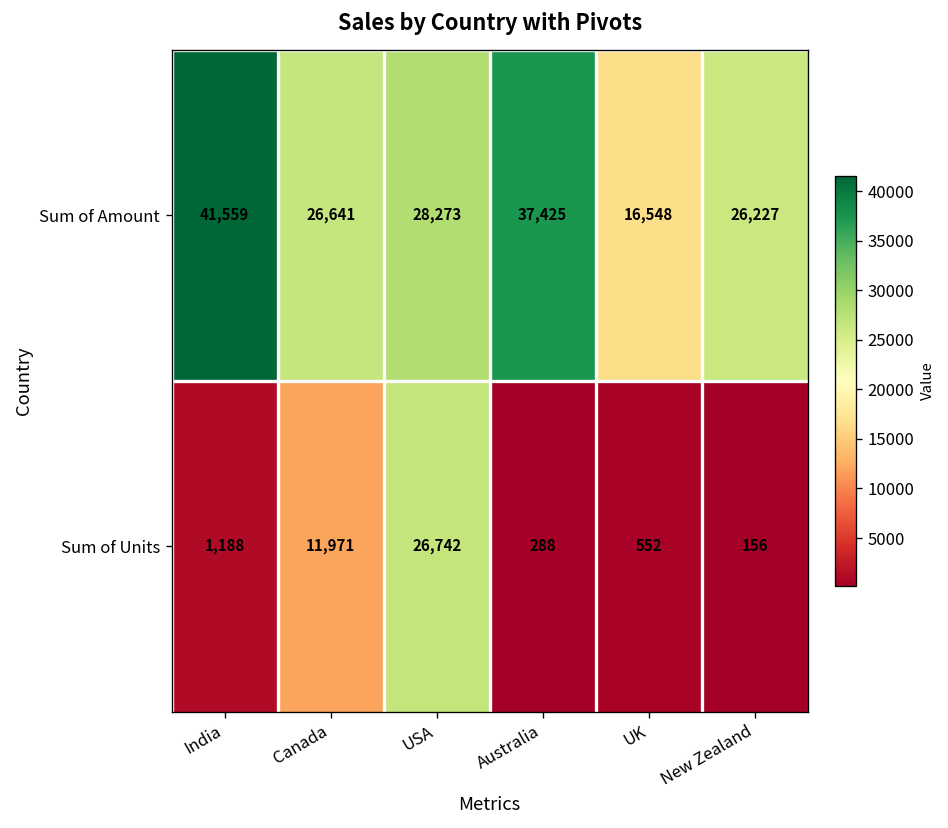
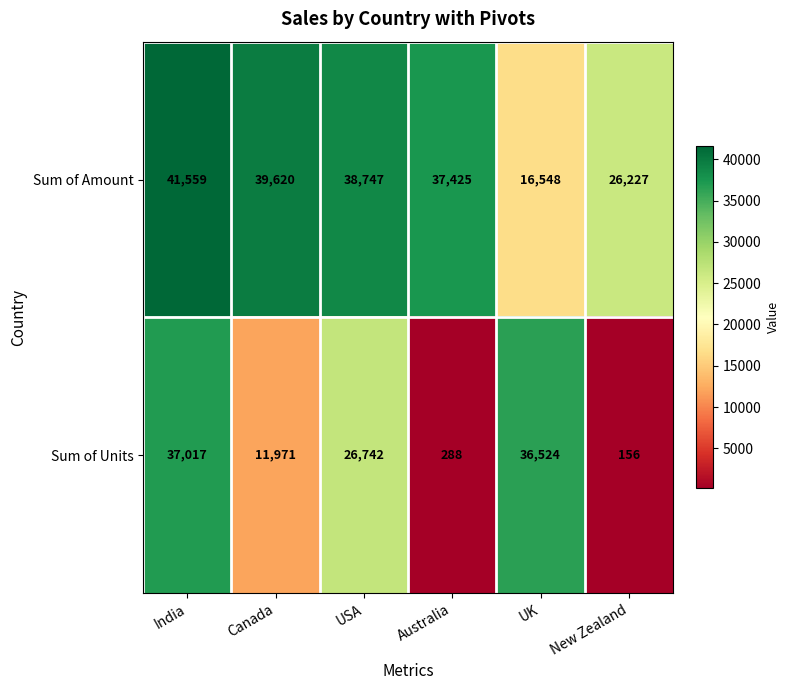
  {
    "Sum of Amount": {
      "India": "41,559",
-     "Canada": "26,641",
-     "USA": "28,273",
+     "Canada": "39,620",
+     "USA": "38,747",
      "Australia": "37,425",
      "UK": "16,548",
      "New Zealand": "26,227"
    },
    "Sum of Units": {
-     "India": "1,188",
+     "India": "37,017",
      "Canada": "11,971",
      "USA": "26,742",
      "Australia": "288",
-     "UK": "552",
+     "UK": "36,524",
      "New Zealand": "156"
    }
  }
